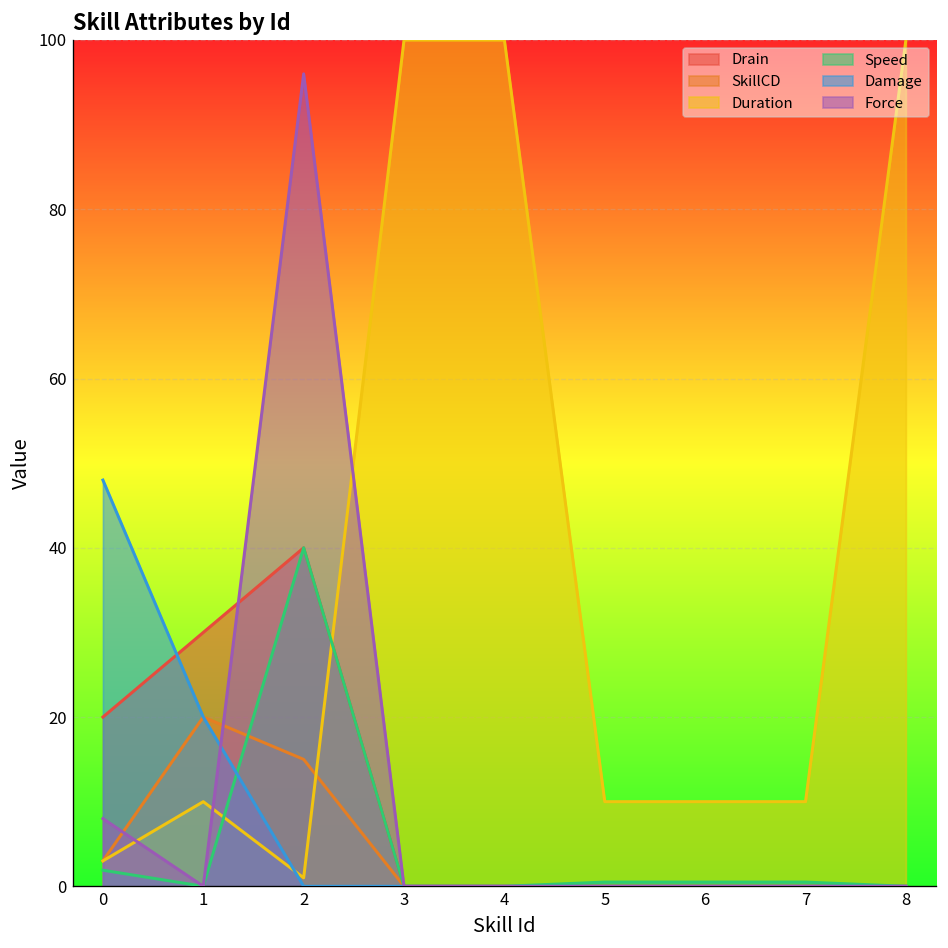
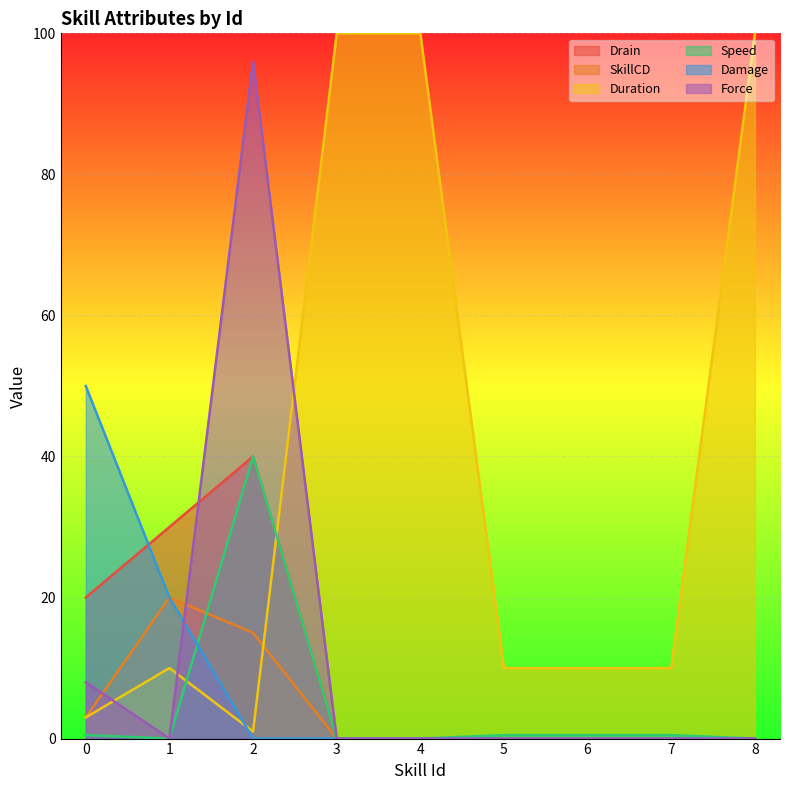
  {
    "Duration": {
      "1": 10,
      "2": 1,
      "3": 100,
      "4": 100,
      "5": 10,
      "6": 10,
      "7": 10,
      "8": 100
    },
    "Speed": {
-     "0": 2,
+     "0": 1,
      "5": 1,
      "6": 1,
      "7": 1
    },
    "Damage": {
-     "0": 48,
+     "0": 50,
      "2": 0
    },
    "Force": {
      "0": 8,
      "2": 96
    }
  }
